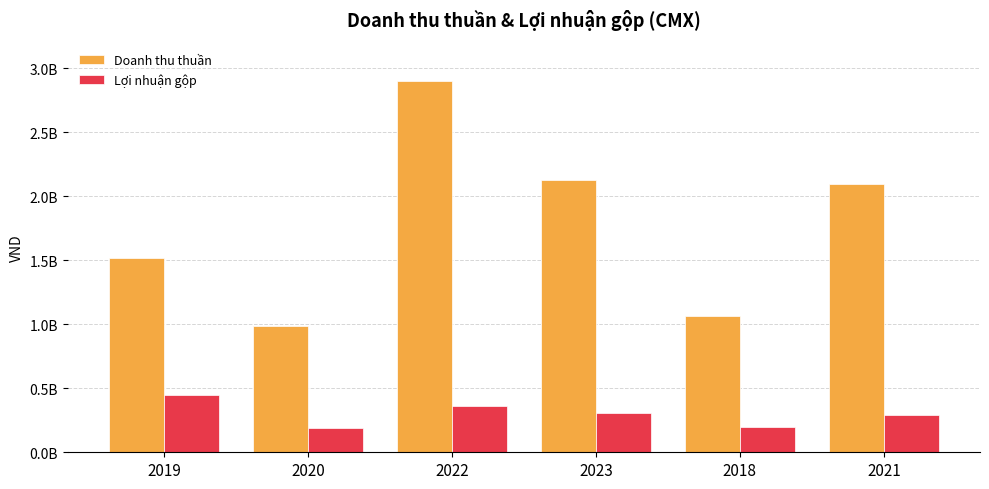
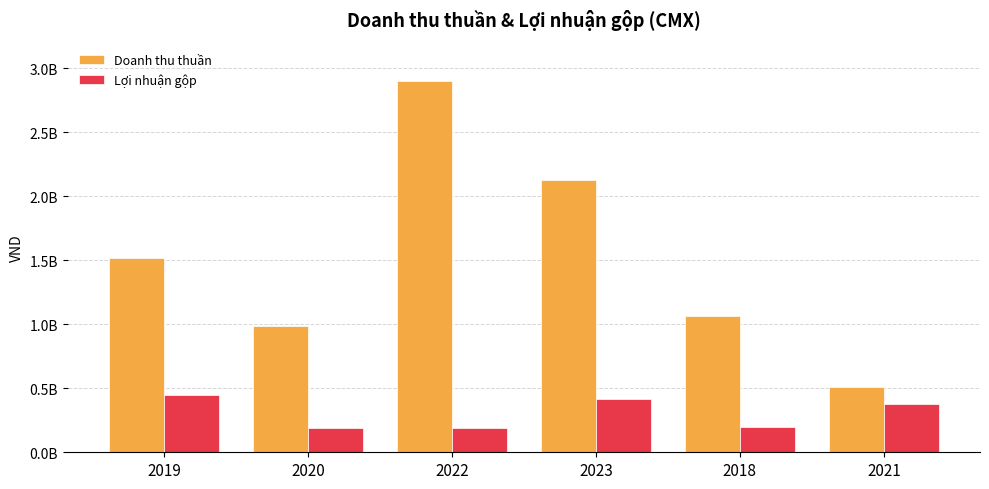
  {
    "Doanh thu thuần": {
      "2019": 1520000000,
      "2020": 990000000,
      "2022": 2900000000,
      "2023": 2130000000,
      "2018": 1060000000,
-     "2021": 2090000000
+     "2021": 510000000
    },
    "Lợi nhuận gộp": {
      "2019": 440000000,
      "2020": 190000000,
-     "2022": 360000000,
-     "2023": 300000000,
+     "2022": 190000000,
+     "2023": 420000000,
      "2018": 190000000,
-     "2021": 290000000
+     "2021": 380000000
    }
  }
